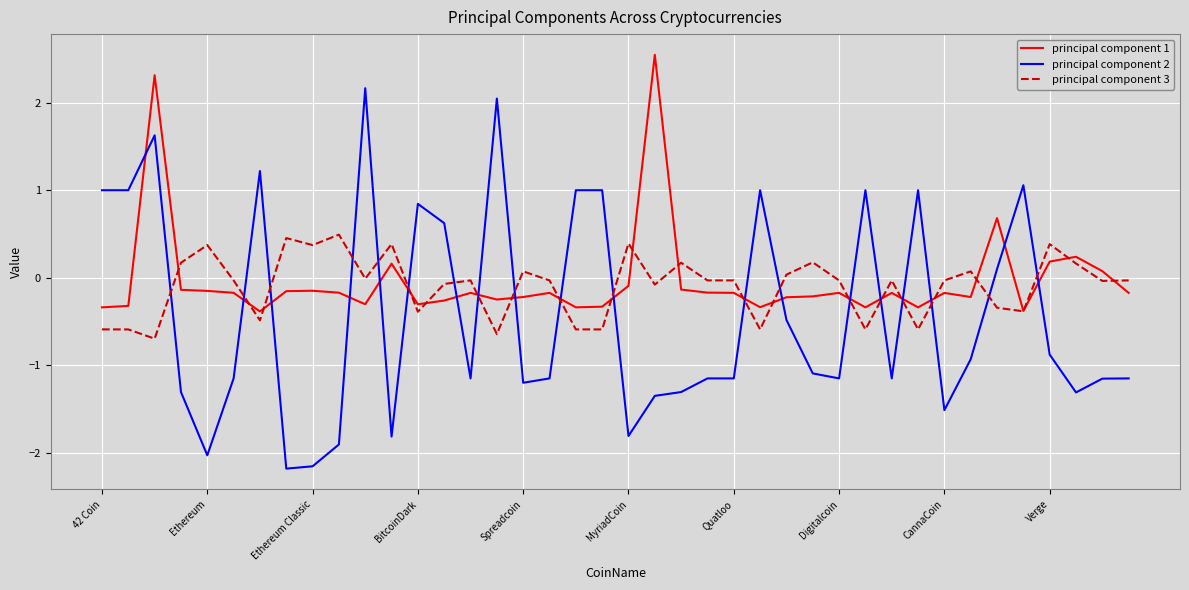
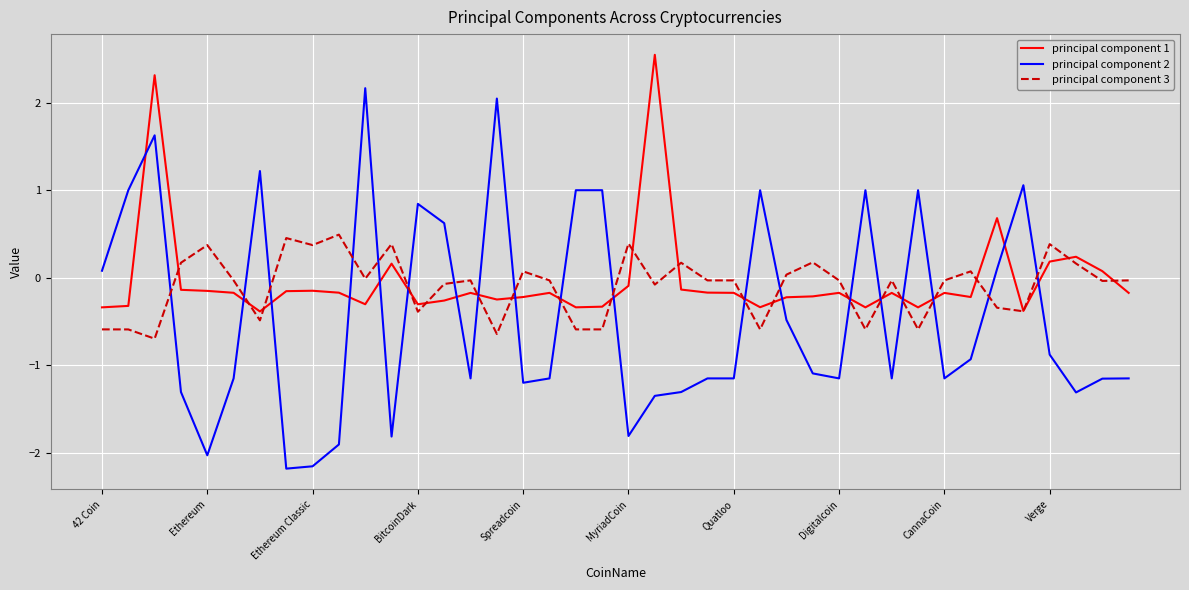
  {
    "principal component 2": {
-     "42 Coin": 1.0,
+     "42 Coin": 0.1,
      "Ethereum": -2.0,
      "Ethereum Classic": -2.2,
      "BitcoinDark": 0.8,
      "Spreadcoin": -1.2,
      "MyriadCoin": -1.8,
      "Quatloo": -1.2,
      "Digitalcoin": -1.2,
-     "CannaCoin": -1.5,
+     "CannaCoin": -1.2,
      "Verge": -0.9
    }
  }
